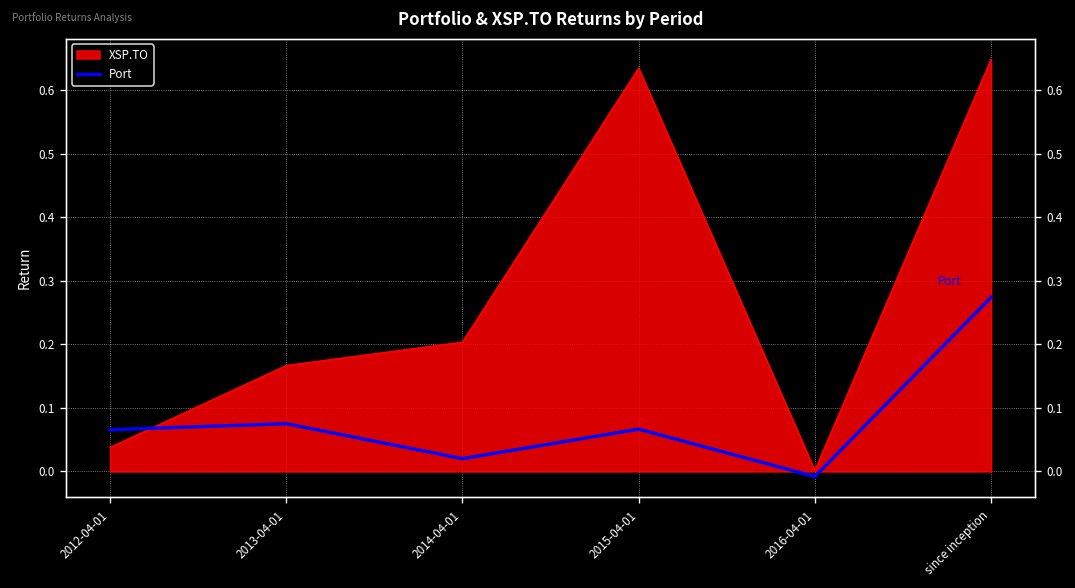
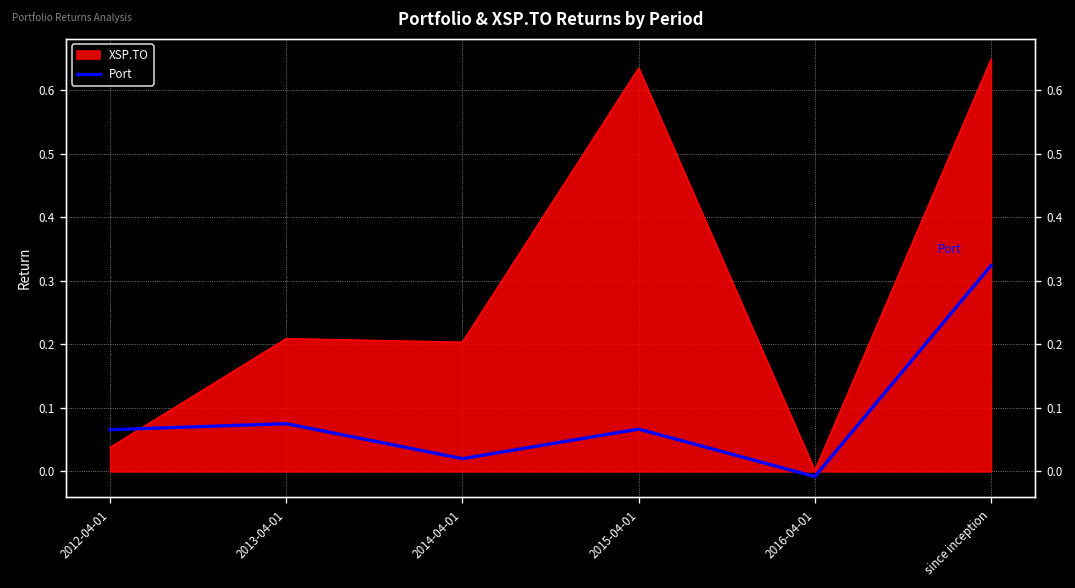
  {
    "XSP.TO": {
      "2012-04-01": 0.04,
-     "2013-04-01": 0.17,
+     "2013-04-01": 0.21,
      "2014-04-01": 0.20,
      "2015-04-01": 0.63,
      "2016-04-01": 0.00,
      "since inception": 0.65
    },
    "Port": {
      "2012-04-01": 0.07,
      "2013-04-01": 0.08,
      "2014-04-01": 0.02,
      "2015-04-01": 0.07,
      "2016-04-01": -0.01,
-     "since inception": 0.27
+     "since inception": 0.32
    }
  }
